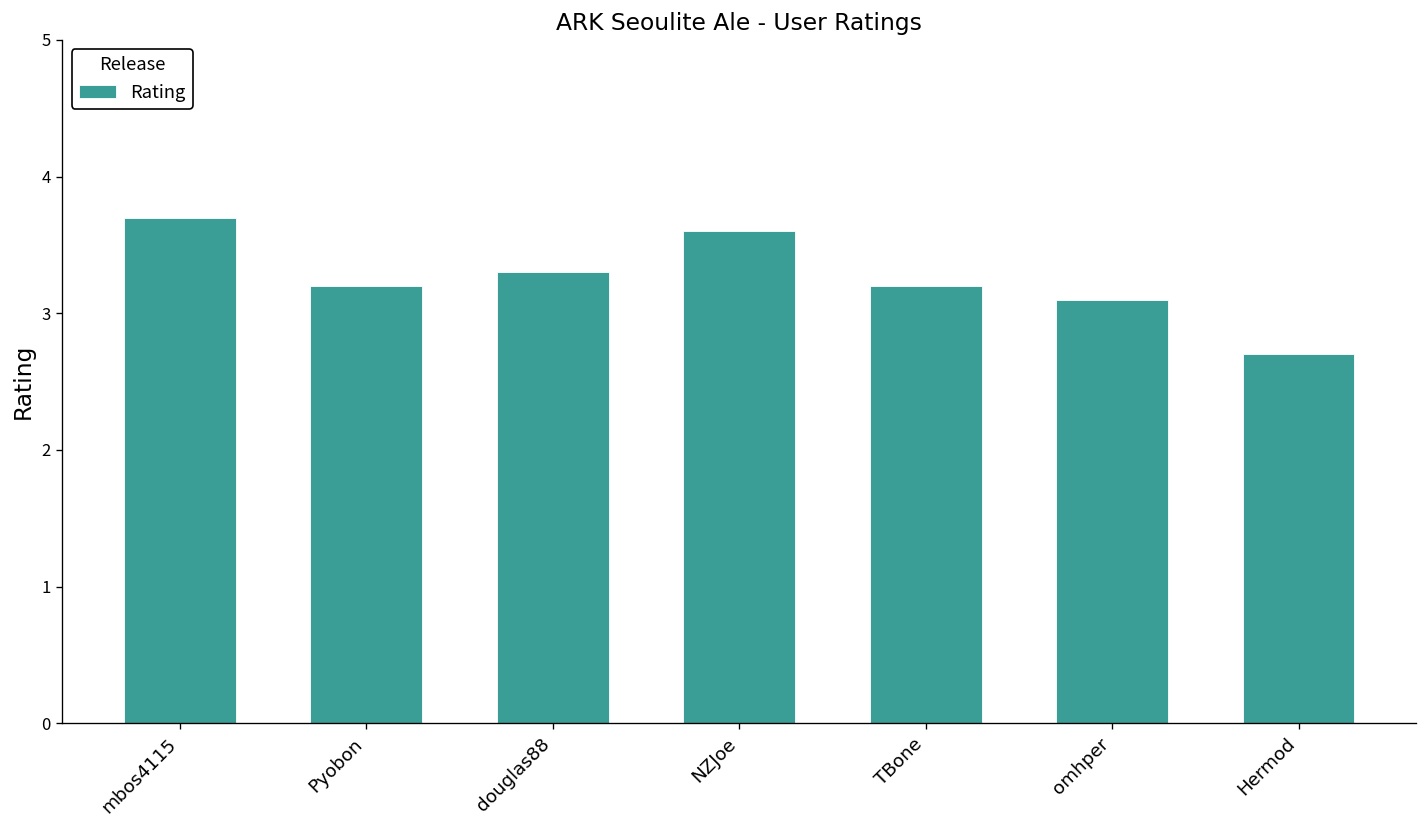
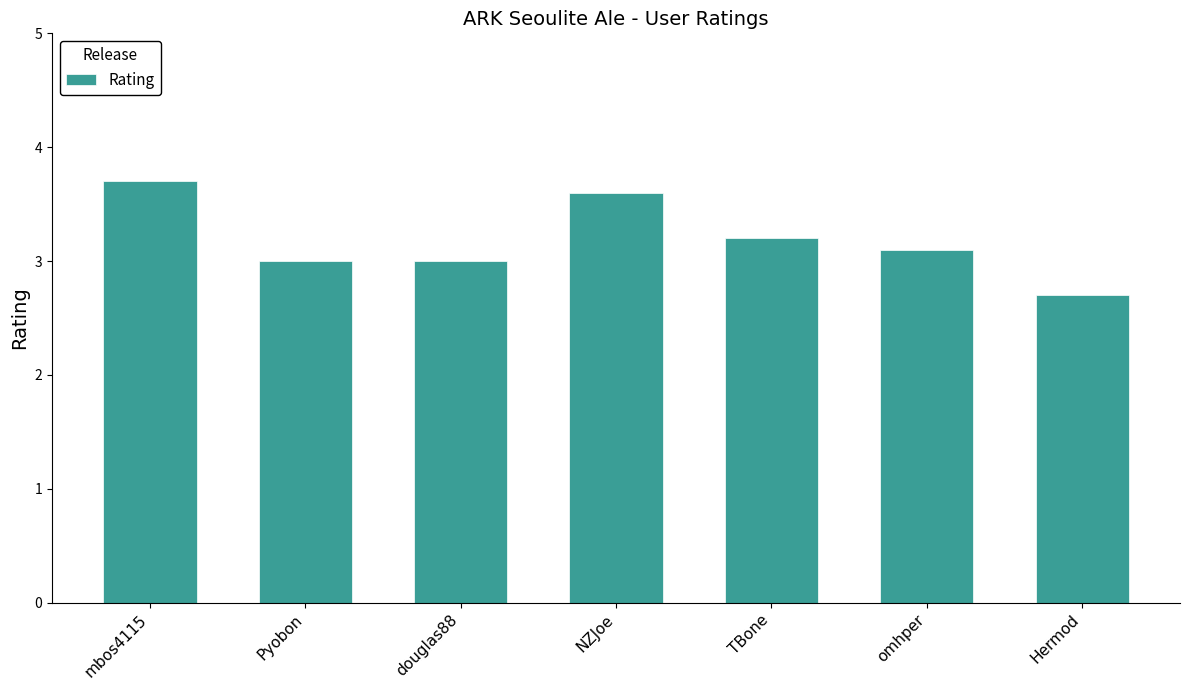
  {
    "mbos4115": 3.7,
-   "Pyobon": 3.2,
-   "douglas88": 3.3,
+   "Pyobon": 3.0,
+   "douglas88": 3.0,
    "NZJoe": 3.6,
    "TBone": 3.2,
    "omhper": 3.1,
    "Hermod": 2.7
  }
